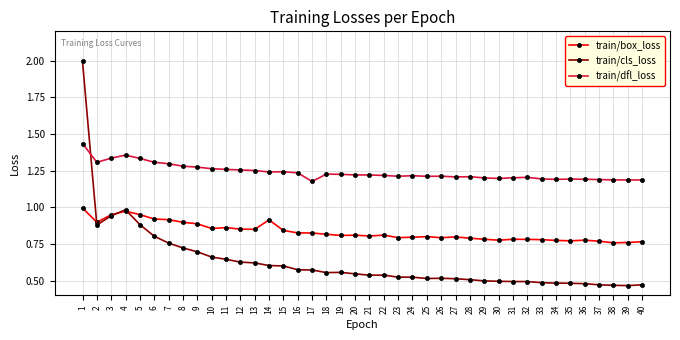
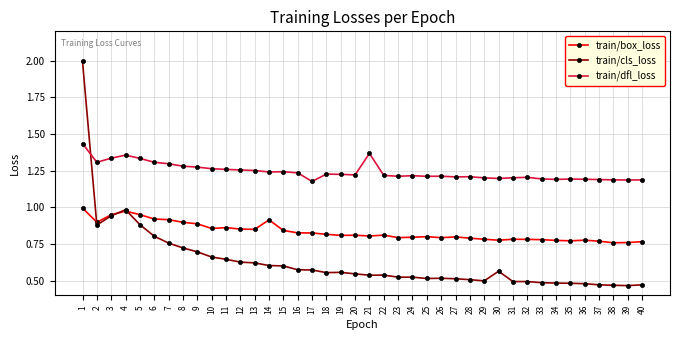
  {
    "train/box_loss": {
      "1": 1.00,
      "2": 0.90,
      "5": 0.95,
      "6": 0.92,
      "7": 0.92,
      "8": 0.90,
      "9": 0.89,
      "10": 0.86,
      "11": 0.86,
      "12": 0.85,
      "13": 0.85,
      "14": 0.91,
      "15": 0.84,
      "16": 0.83,
      "17": 0.83,
      "18": 0.82,
      "19": 0.81,
      "20": 0.81,
      "21": 0.80,
      "22": 0.81,
      "23": 0.79,
      "24": 0.80,
      "25": 0.80,
      "26": 0.79,
      "27": 0.80,
      "28": 0.79,
      "29": 0.78,
      "30": 0.78,
      "31": 0.78,
      "32": 0.78,
      "33": 0.78,
      "34": 0.77,
      "35": 0.77,
      "36": 0.78,
      "37": 0.77,
      "38": 0.76,
      "39": 0.76,
      "40": 0.77
    },
    "train/cls_loss": {
      "1": 1.99,
      "2": 0.88,
      "5": 0.88,
      "6": 0.80,
      "7": 0.76,
      "8": 0.72,
      "9": 0.70,
      "10": 0.66,
      "11": 0.65,
      "12": 0.63,
      "13": 0.62,
      "14": 0.60,
      "15": 0.60,
      "16": 0.57,
      "17": 0.57,
      "18": 0.56,
      "19": 0.56,
      "20": 0.55,
      "21": 0.54,
      "22": 0.54,
      "23": 0.52,
      "24": 0.52,
      "25": 0.51,
      "26": 0.52,
      "27": 0.51,
      "28": 0.51,
      "29": 0.50,
-     "30": 0.50,
+     "30": 0.56,
      "31": 0.49,
      "32": 0.49,
      "33": 0.49,
      "34": 0.48,
      "35": 0.48,
      "36": 0.48,
      "37": 0.47,
      "38": 0.47,
      "39": 0.47,
      "40": 0.47
    },
    "train/dfl_loss": {
      "1": 1.44,
      "2": 1.31,
      "3": 1.34,
      "4": 1.36,
      "5": 1.33,
      "6": 1.31,
      "7": 1.30,
      "8": 1.28,
      "9": 1.27,
      "10": 1.26,
      "11": 1.26,
      "12": 1.26,
      "13": 1.25,
      "14": 1.24,
      "15": 1.24,
      "16": 1.24,
      "17": 1.18,
      "18": 1.23,
      "19": 1.23,
      "20": 1.22,
-     "21": 1.22,
+     "21": 1.37,
      "22": 1.22,
      "23": 1.21,
      "24": 1.22,
      "25": 1.21,
      "26": 1.21,
      "27": 1.21,
      "28": 1.21,
      "29": 1.20,
      "30": 1.20,
      "31": 1.20,
      "32": 1.20,
      "33": 1.19,
      "34": 1.19,
      "35": 1.19,
      "36": 1.19,
      "37": 1.19,
      "38": 1.19,
      "39": 1.19,
      "40": 1.19
    }
  }
